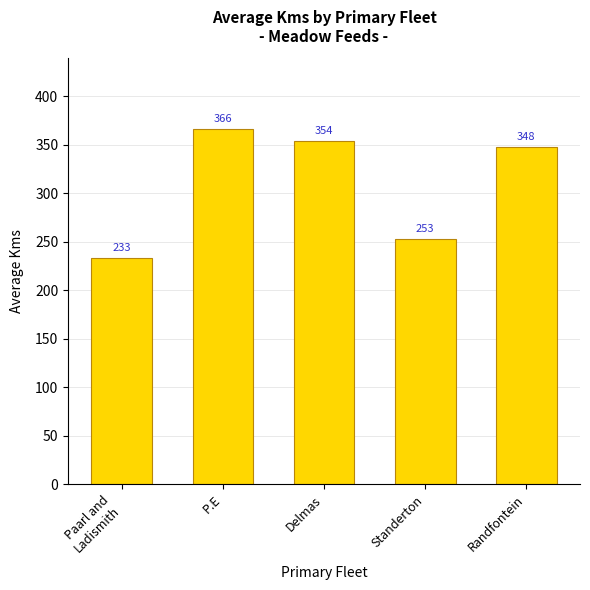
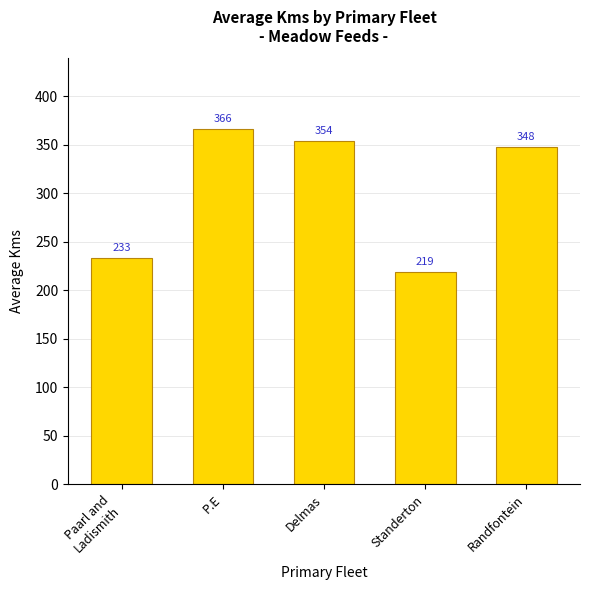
  {
    "Paarl and Ladismith": 233,
    "P.E": 366,
    "Delmas": 354,
-   "Standerton": 253,
+   "Standerton": 219,
    "Randfontein": 348
  }
